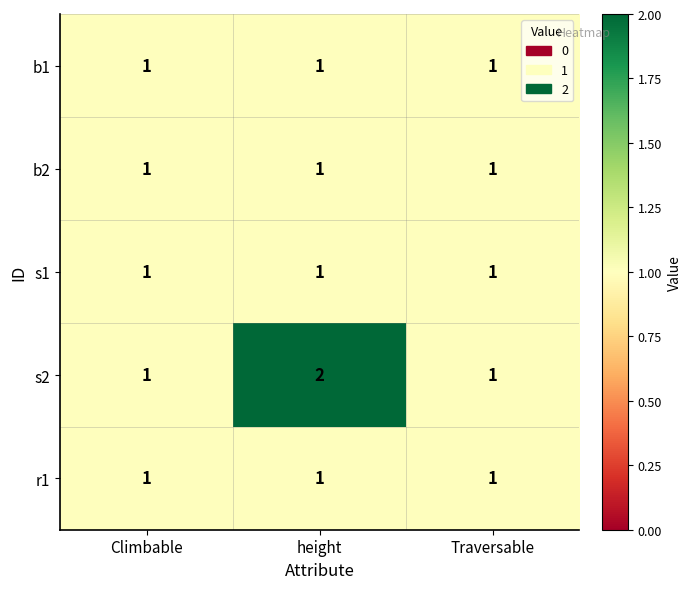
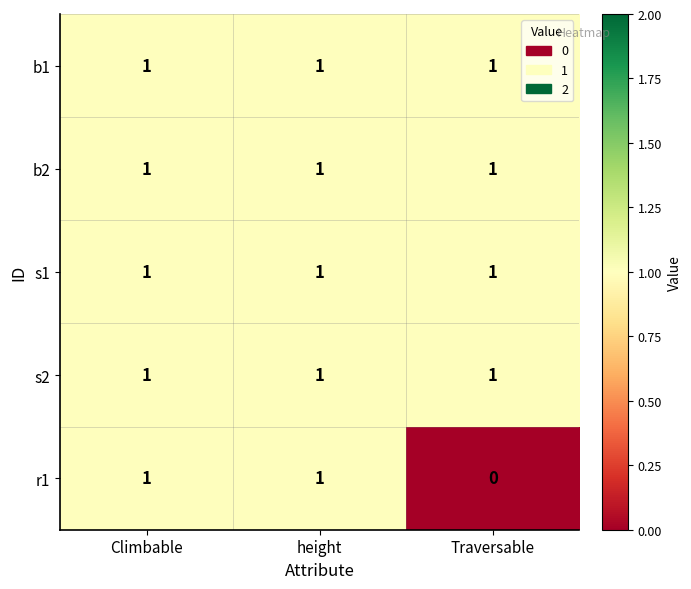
  {
    "b1": {
      "Climbable": 1,
      "height": 1,
      "Traversable": 1
    },
    "b2": {
      "Climbable": 1,
      "height": 1,
      "Traversable": 1
    },
    "s1": {
      "Climbable": 1,
      "height": 1,
      "Traversable": 1
    },
    "s2": {
      "Climbable": 1,
-     "height": 2,
+     "height": 1,
      "Traversable": 1
    },
    "r1": {
      "Climbable": 1,
      "height": 1,
-     "Traversable": 1
+     "Traversable": 0
    }
  }
